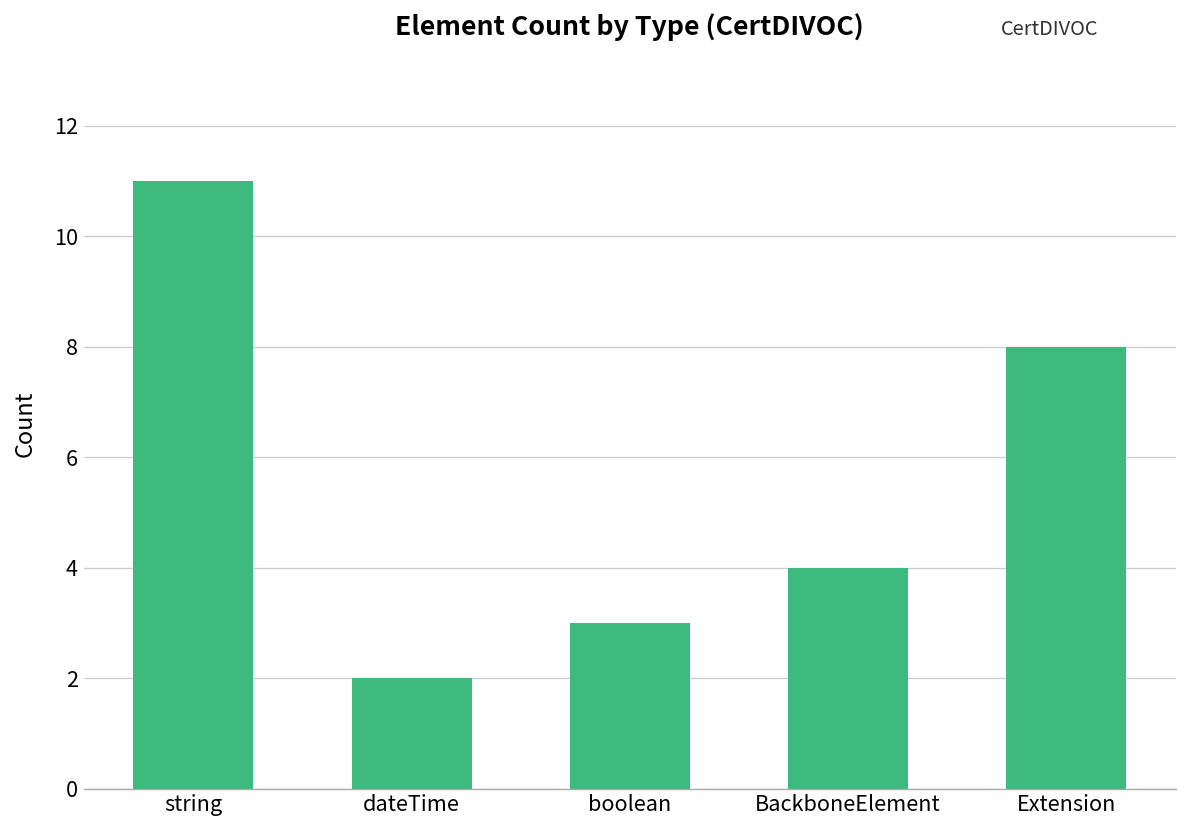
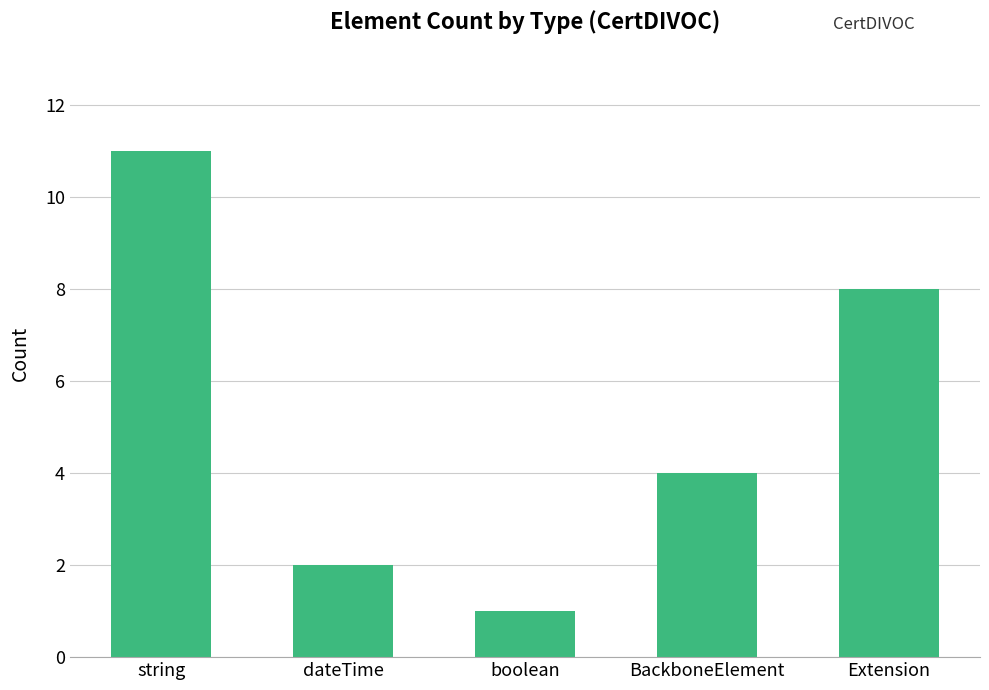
  {
    "string": 11,
    "dateTime": 2,
-   "boolean": 3,
+   "boolean": 1,
    "BackboneElement": 4,
    "Extension": 8
  }
